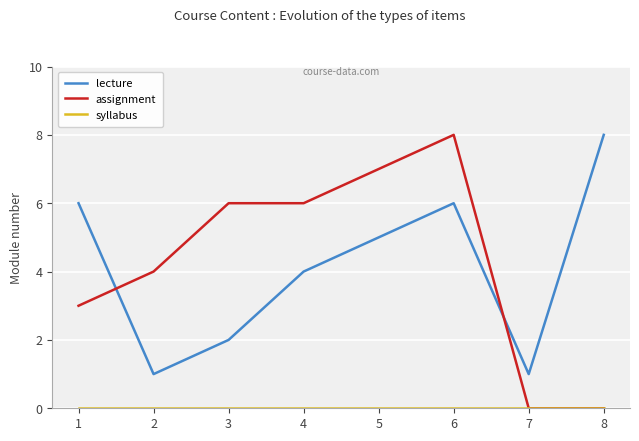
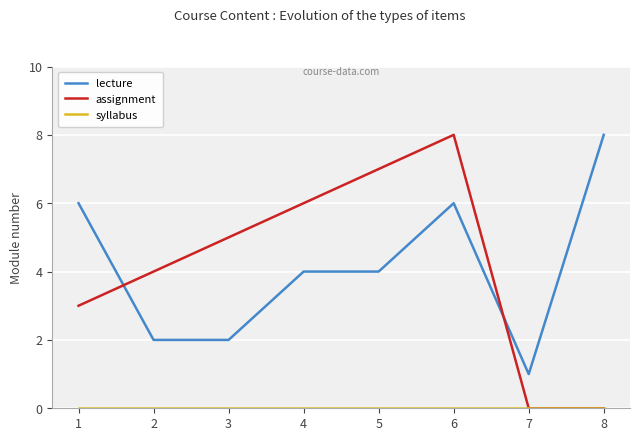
  {
    "lecture": {
      "1": 6,
-     "2": 1,
+     "2": 2,
      "3": 2,
      "4": 4,
-     "5": 5,
+     "5": 4,
      "6": 6,
      "7": 1,
      "8": 8
    },
    "assignment": {
      "1": 3,
      "2": 4,
-     "3": 6,
+     "3": 5,
      "4": 6,
      "5": 7,
      "6": 8
    },
    "syllabus": {
      "1": 0,
      "2": 0,
      "3": 0,
      "4": 0,
      "5": 0,
      "6": 0
    }
  }
